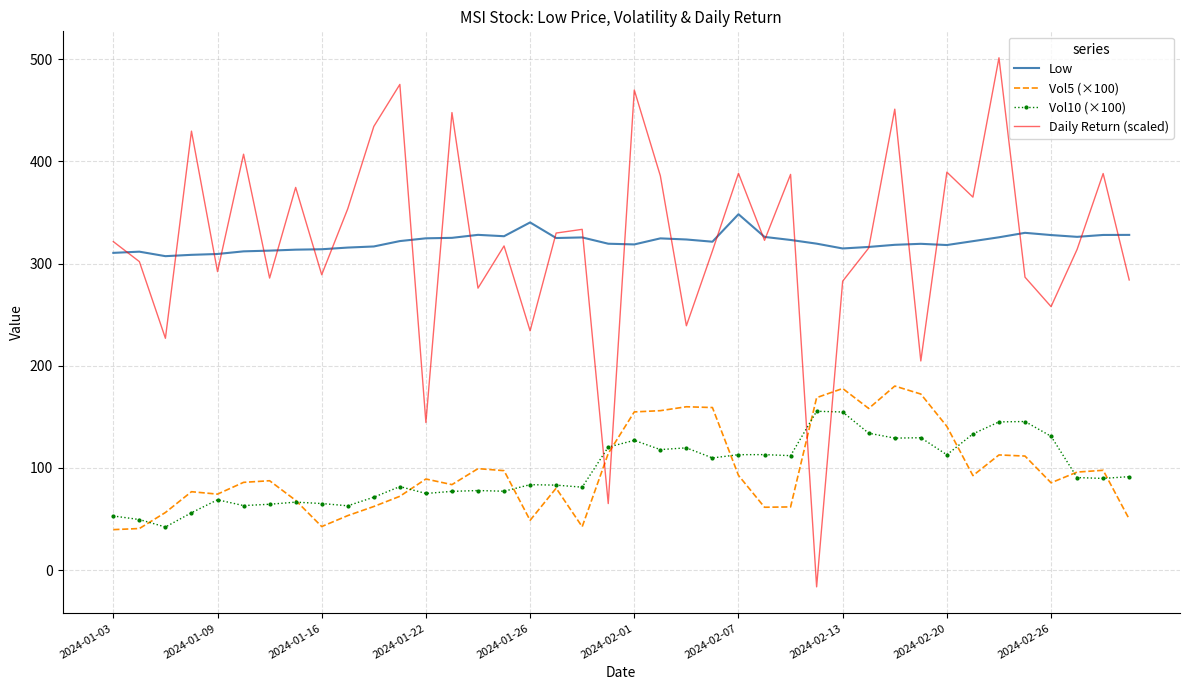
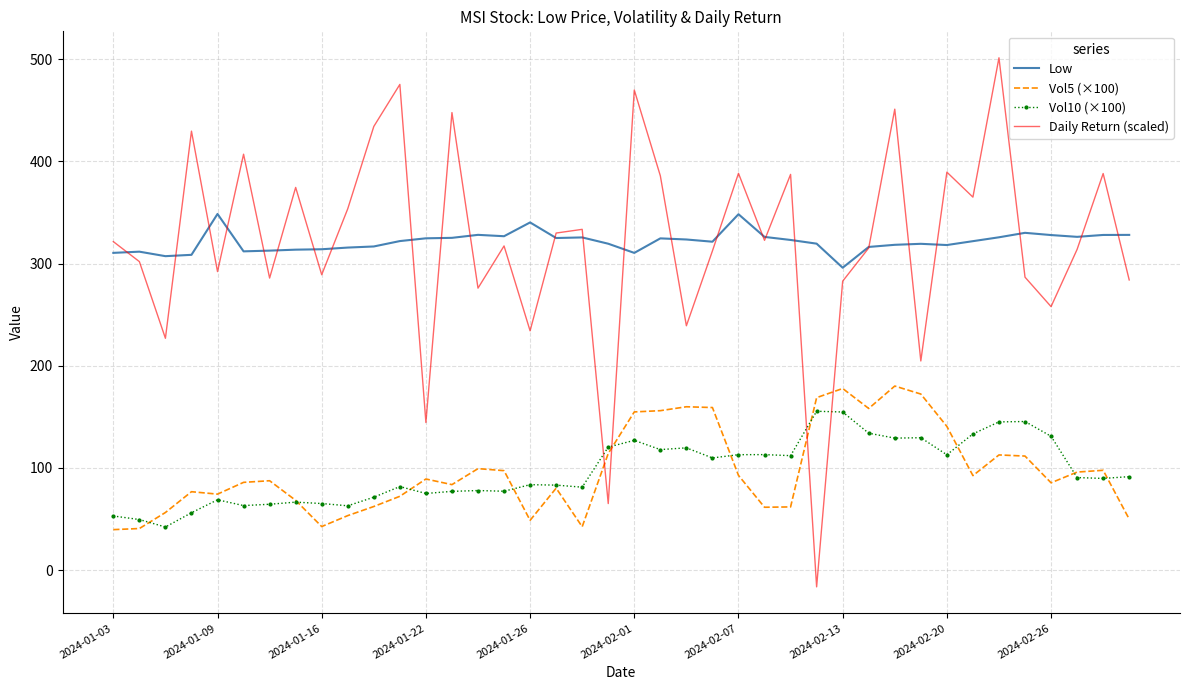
  {
    "Low": {
      "2024-01-03": 311,
-     "2024-01-09": 309,
+     "2024-01-09": 349,
      "2024-01-16": 314,
      "2024-01-22": 325,
      "2024-01-26": 340,
-     "2024-02-01": 319,
+     "2024-02-01": 311,
      "2024-02-07": 348,
-     "2024-02-13": 315,
+     "2024-02-13": 296,
      "2024-02-20": 318,
      "2024-02-26": 328
    },
    "Vol5 (×100)": {
      "2024-01-03": 40,
      "2024-01-09": 74,
      "2024-01-16": 43,
      "2024-01-22": 89,
      "2024-01-26": 49,
      "2024-02-01": 155,
      "2024-02-07": 93,
      "2024-02-13": 178,
      "2024-02-20": 141,
      "2024-02-26": 85
    },
    "Vol10 (×100)": {
      "2024-01-03": 53,
      "2024-01-09": 69,
      "2024-01-16": 65,
      "2024-01-22": 75,
      "2024-01-26": 84,
      "2024-02-01": 127,
      "2024-02-07": 113,
      "2024-02-13": 155,
      "2024-02-20": 113,
      "2024-02-26": 131
    },
    "Daily Return (scaled)": {
      "2024-01-03": 322,
      "2024-01-09": 292,
      "2024-01-16": 289,
      "2024-01-22": 144,
      "2024-01-26": 234,
      "2024-02-01": 470,
      "2024-02-07": 388,
      "2024-02-13": 283,
      "2024-02-20": 390,
      "2024-02-26": 258
    }
  }
